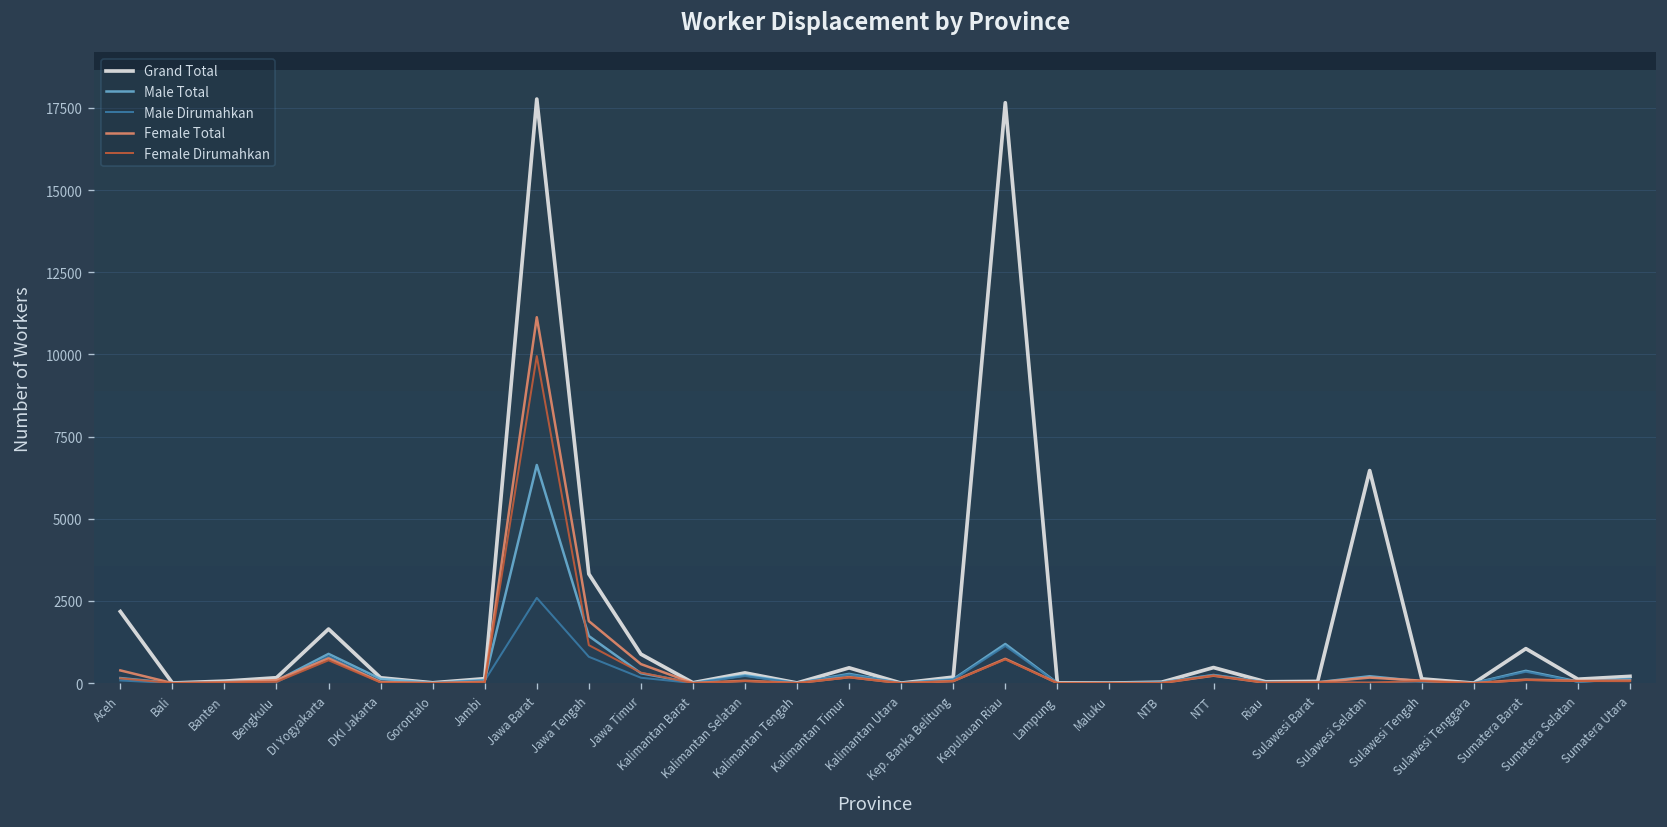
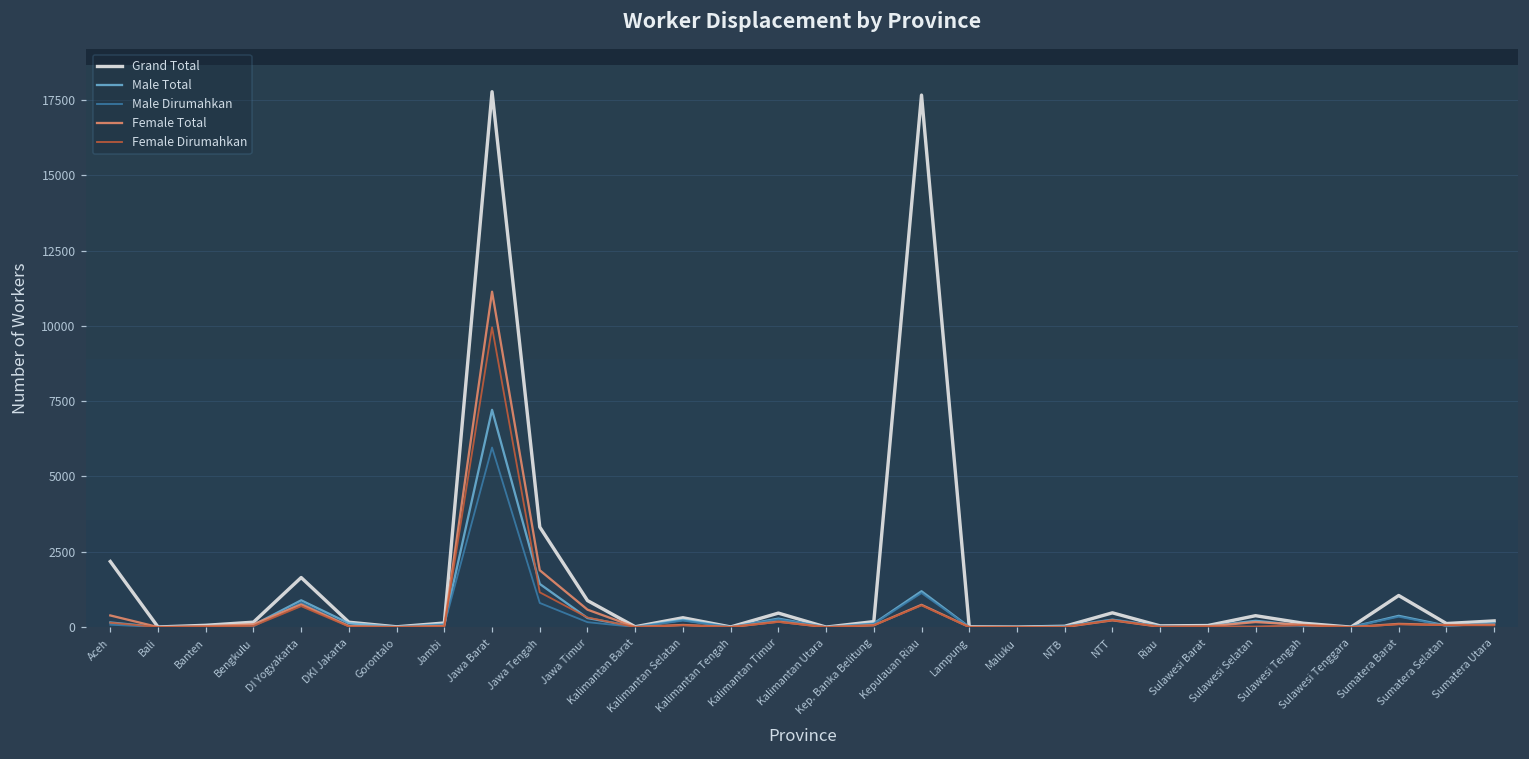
  {
    "Grand Total": {
      "Aceh": 2200,
      "DI Yogyakarta": 1600,
      "Jawa Barat": 17800,
      "Jawa Tengah": 3300,
      "Jawa Timur": 900,
      "Kalimantan Timur": 500,
      "Kepulauan Riau": 17700,
      "NTT": 500,
-     "Sulawesi Selatan": 6500,
+     "Sulawesi Selatan": 400,
      "Sumatera Barat": 1100
    },
    "Male Total": {
-     "Jawa Barat": 6600,
+     "Jawa Barat": 7200,
      "Jawa Tengah": 1400
    },
    "Male Dirumahkan": {
-     "Jawa Barat": 2600,
+     "Jawa Barat": 6000,
      "Jawa Tengah": 800,
      "Jawa Timur": 200
    },
    "Female Total": {
      "Aceh": 400,
      "Jawa Barat": 11100,
      "Jawa Tengah": 1900,
      "Jawa Timur": 600
    },
    "Female Dirumahkan": {
      "Jawa Barat": 10000,
      "Jawa Tengah": 1200
    }
  }
